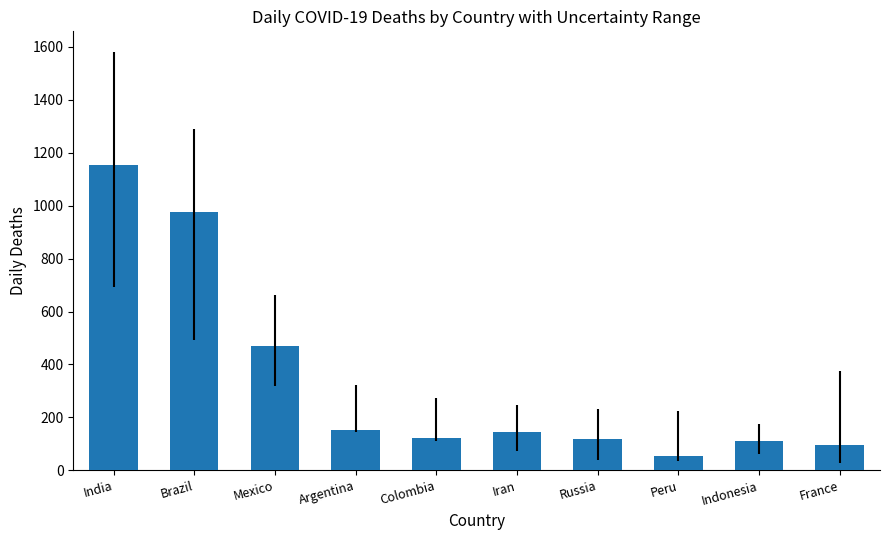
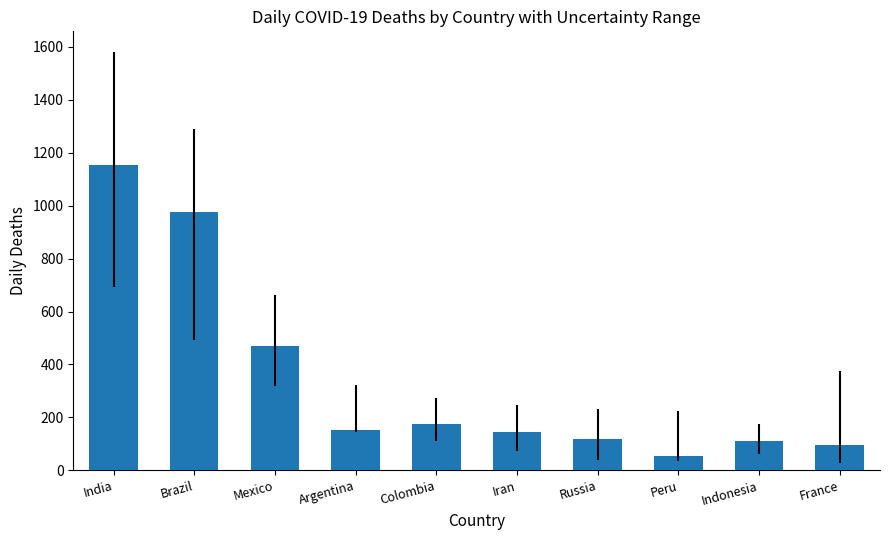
  {
    "India": 1150,
    "Brazil": 980,
    "Mexico": 470,
    "Argentina": 150,
-   "Colombia": 120,
+   "Colombia": 170,
    "Iran": 140,
    "Russia": 120,
    "Peru": 50,
    "Indonesia": 110,
    "France": 100
  }
